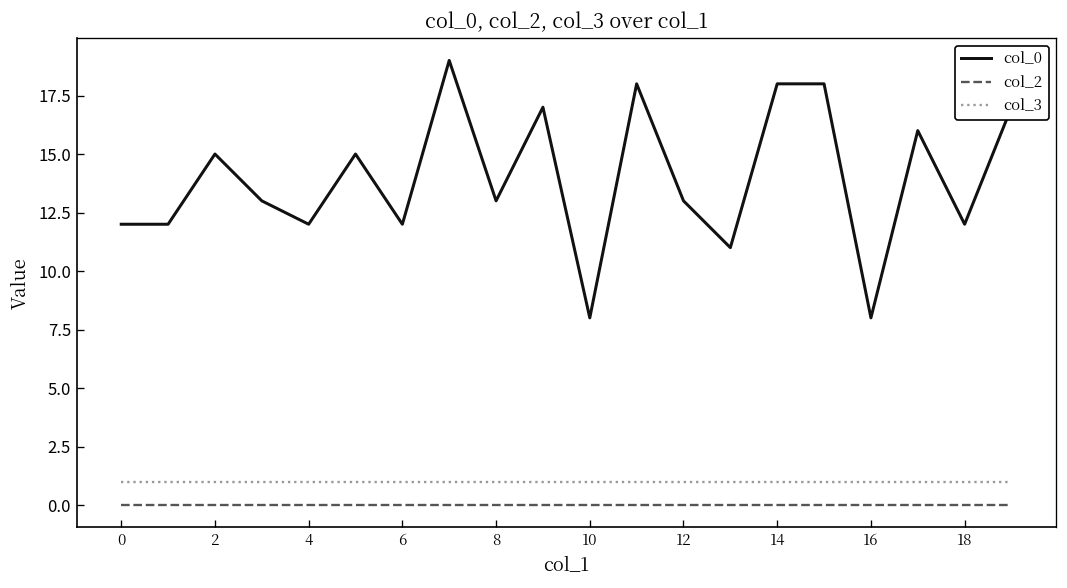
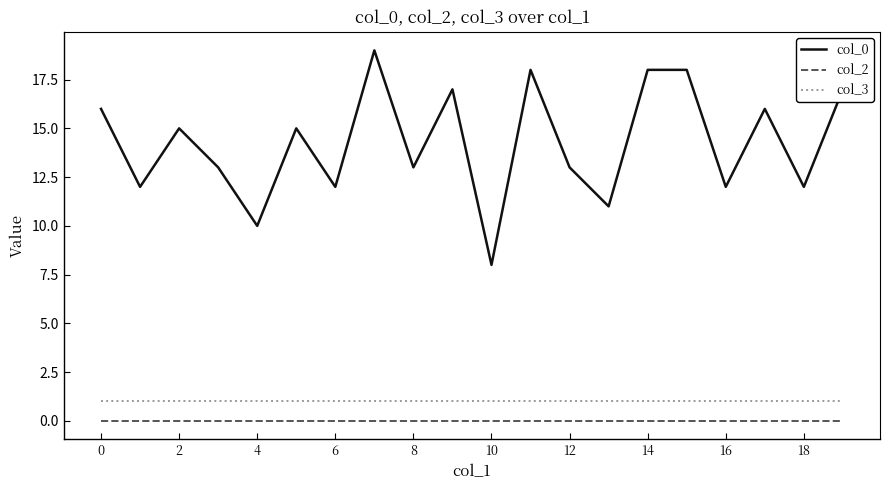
  {
    "col_0": {
-     "0": 12,
+     "0": 16,
      "2": 15,
-     "4": 12,
+     "4": 10,
      "6": 12,
      "8": 13,
      "10": 8,
      "12": 13,
      "14": 18,
-     "16": 8,
+     "16": 12,
      "18": 12
    },
    "col_2": {
      "0": 0,
      "2": 0,
      "4": 0,
      "6": 0,
      "8": 0,
      "10": 0,
      "12": 0,
      "14": 0,
      "16": 0,
      "18": 0
    },
    "col_3": {
      "0": 1,
      "2": 1,
      "4": 1,
      "6": 1,
      "8": 1,
      "10": 1,
      "12": 1,
      "14": 1,
      "16": 1,
      "18": 1
    }
  }
